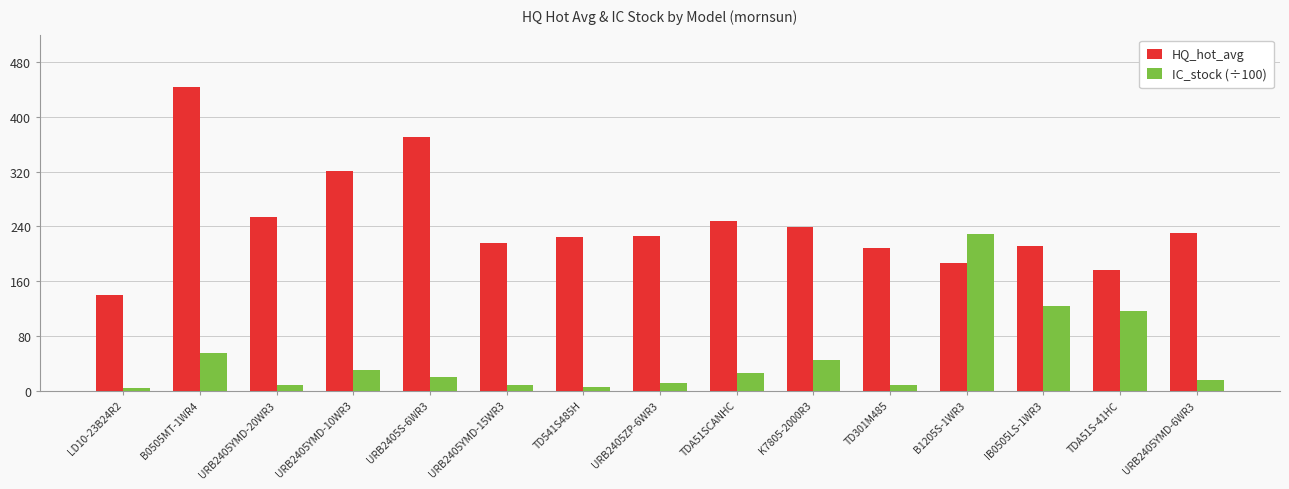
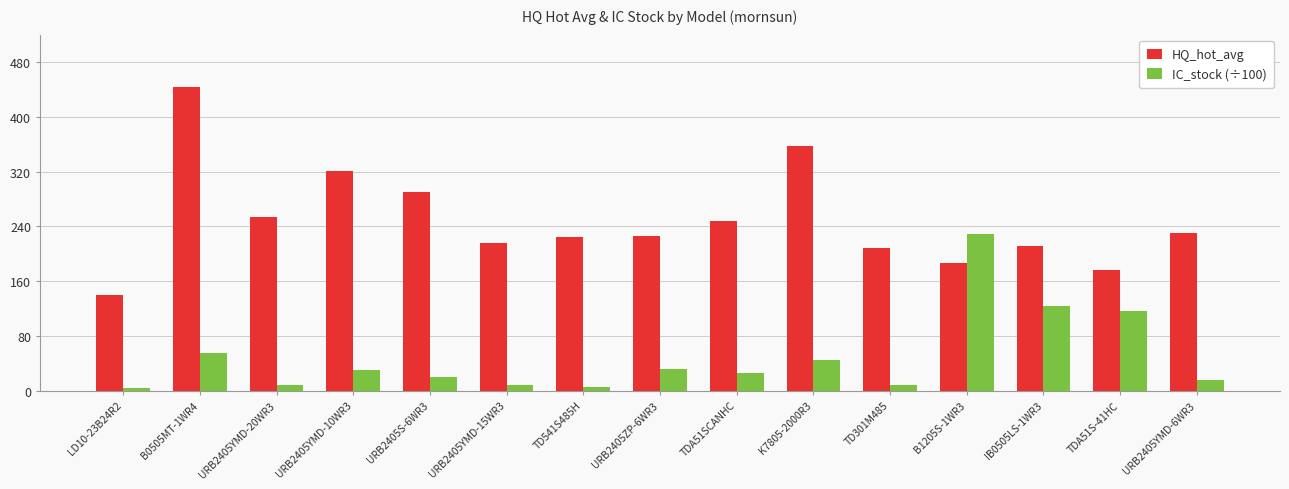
  {
    "HQ_hot_avg": {
      "LD10-23B24R2": 140,
      "B0505MT-1WR4": 440,
      "URB2405YMD-20WR3": 250,
      "URB2405YMD-10WR3": 320,
-     "URB2405S-6WR3": 370,
+     "URB2405S-6WR3": 290,
      "URB2405YMD-15WR3": 220,
      "TD541S485H": 220,
      "URB2405ZP-6WR3": 230,
      "TDA51SCANHC": 250,
-     "K7805-2000R3": 240,
+     "K7805-2000R3": 360,
      "TD301M485": 210,
      "B1205S-1WR3": 190,
      "IB0505LS-1WR3": 210,
      "TDA51S-41HC": 180,
      "URB2405YMD-6WR3": 230
    },
    "IC_stock (÷100)": {
      "LD10-23B24R2": 0,
      "B0505MT-1WR4": 60,
      "URB2405YMD-20WR3": 10,
      "URB2405YMD-10WR3": 30,
      "URB2405S-6WR3": 20,
      "URB2405YMD-15WR3": 10,
      "TD541S485H": 10,
-     "URB2405ZP-6WR3": 10,
+     "URB2405ZP-6WR3": 30,
      "TDA51SCANHC": 30,
      "K7805-2000R3": 40,
      "TD301M485": 10,
      "B1205S-1WR3": 230,
      "IB0505LS-1WR3": 120,
      "TDA51S-41HC": 120,
      "URB2405YMD-6WR3": 20
    }
  }
